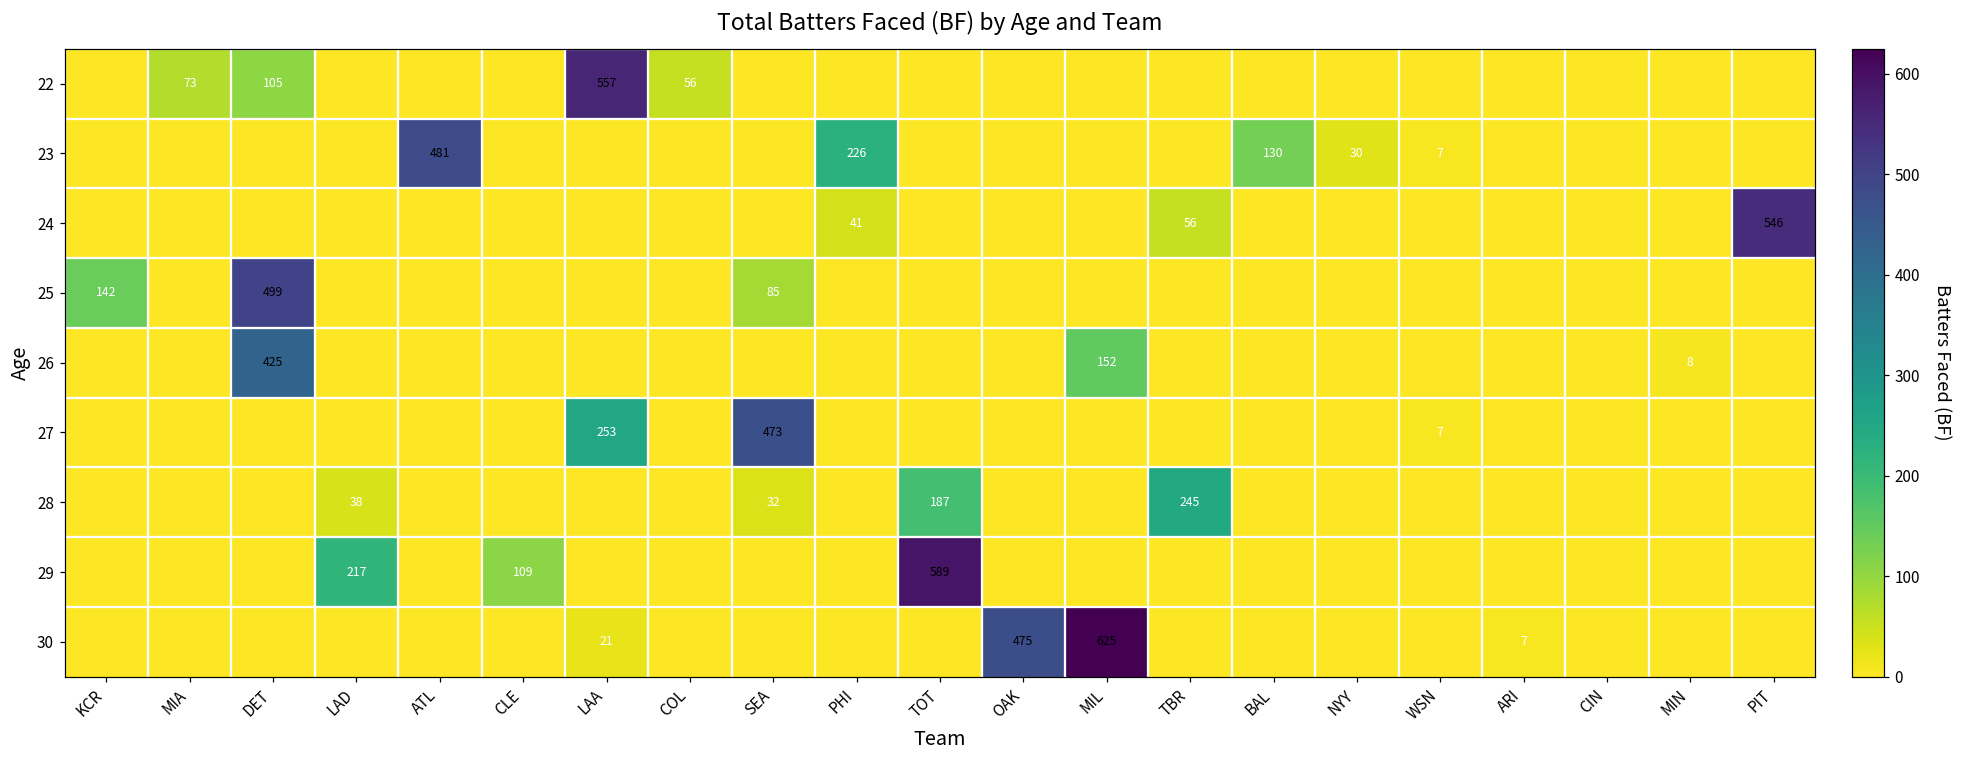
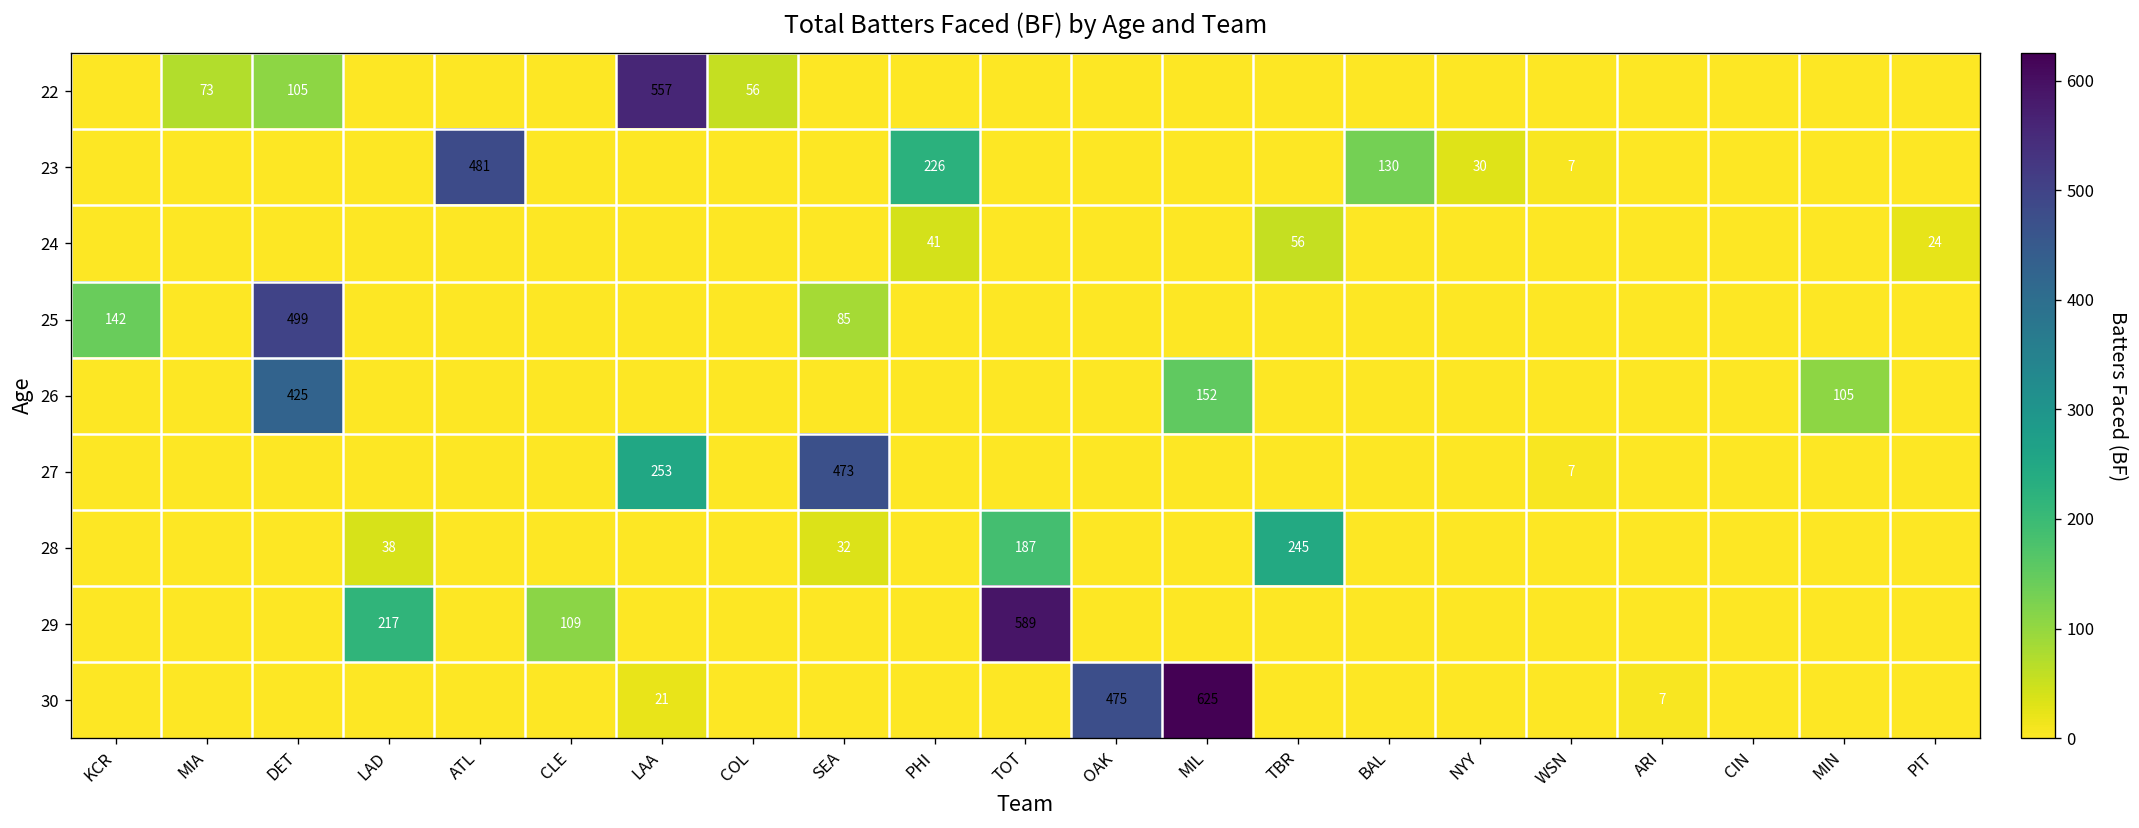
  {
    "22": {
      "MIA": 73,
      "DET": 105,
      "LAA": 557,
      "COL": 56
    },
    "23": {
      "ATL": 481,
      "PHI": 226,
      "BAL": 130,
      "NYY": 30,
      "WSN": 7
    },
    "24": {
      "PHI": 41,
      "TBR": 56,
-     "PIT": 546
+     "PIT": 24
    },
    "25": {
      "KCR": 142,
      "DET": 499,
      "SEA": 85
    },
    "26": {
      "DET": 425,
      "MIL": 152,
-     "MIN": 8
+     "MIN": 105
    },
    "27": {
      "LAA": 253,
      "SEA": 473,
      "WSN": 7
    },
    "28": {
      "LAD": 38,
      "SEA": 32,
      "TOT": 187,
      "TBR": 245
    },
    "29": {
      "LAD": 217,
      "CLE": 109,
      "TOT": 589
    },
    "30": {
      "LAA": 21,
      "OAK": 475,
      "MIL": 625,
      "ARI": 7
    }
  }
